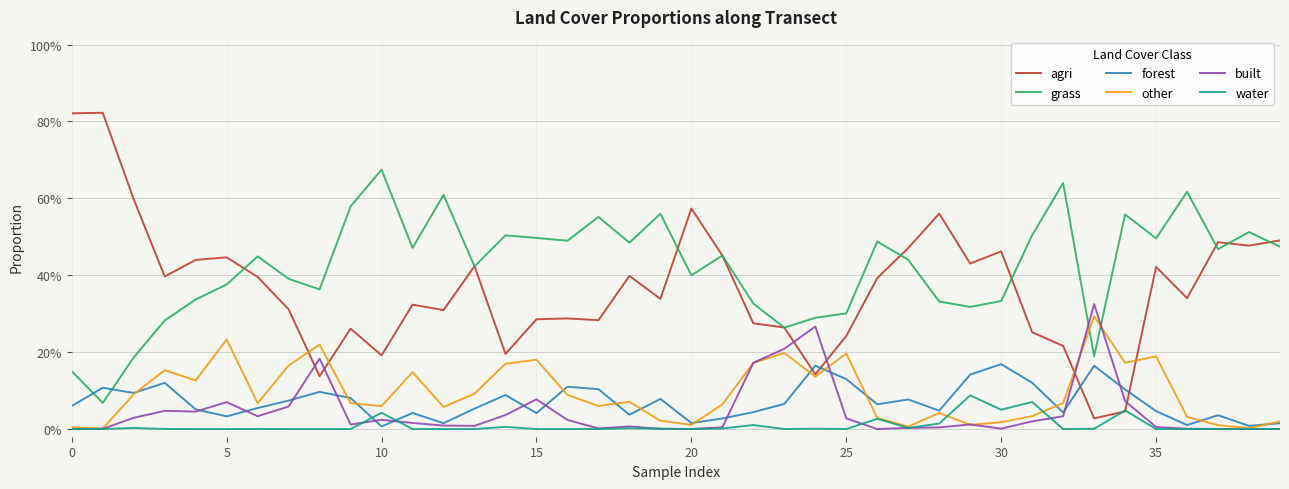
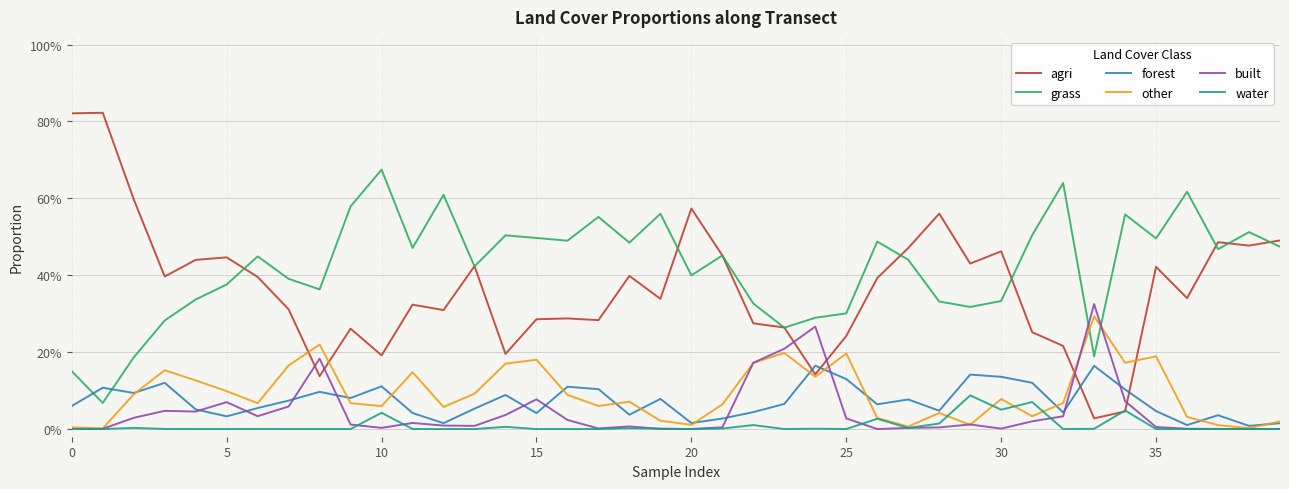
  {
    "agri": {
      "0": "82%",
      "5": "45%",
      "10": "19%",
      "15": "29%",
      "20": "57%",
      "25": "24%",
      "30": "46%",
      "35": "42%"
    },
    "forest": {
      "0": "6%",
      "5": "3%",
-     "10": "1%",
+     "10": "11%",
      "15": "4%",
      "25": "13%",
-     "30": "17%",
+     "30": "14%",
      "35": "5%"
    },
    "other": {
-     "5": "23%",
+     "5": "10%",
      "10": "6%",
      "15": "18%",
      "25": "20%",
-     "30": "2%",
+     "30": "8%",
      "35": "19%"
    },
    "built": {
      "5": "7%",
-     "10": "2%",
+     "10": "0%",
      "15": "8%",
      "25": "3%",
      "30": "0%"
    }
  }
